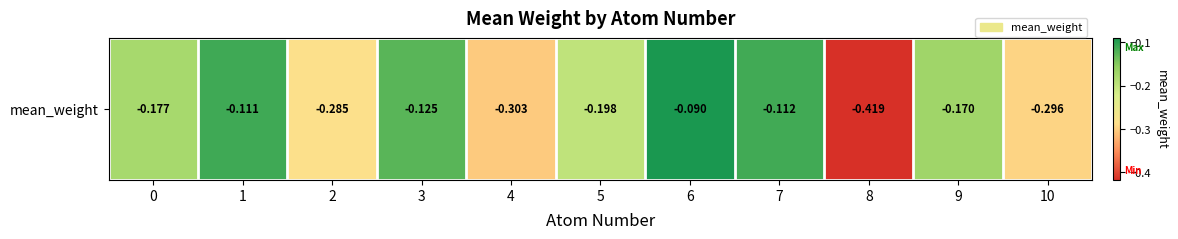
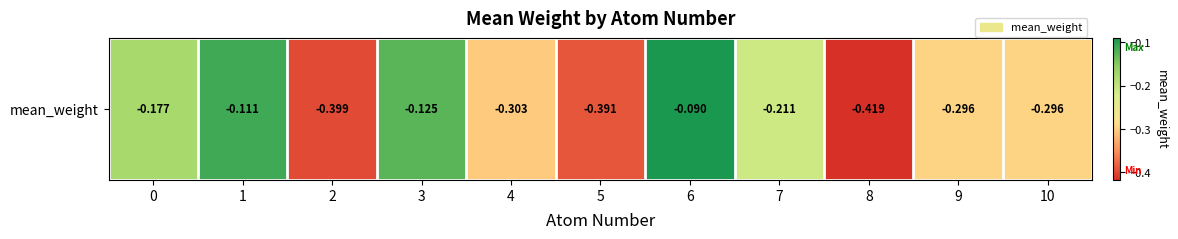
  {
    "mean_weight": {
      "0": -0.177,
      "1": -0.111,
-     "2": -0.285,
+     "2": -0.399,
      "3": -0.125,
      "4": -0.303,
-     "5": -0.198,
+     "5": -0.391,
      "6": -0.090,
-     "7": -0.112,
+     "7": -0.211,
      "8": -0.419,
-     "9": -0.170,
+     "9": -0.296,
      "10": -0.296
    }
  }
